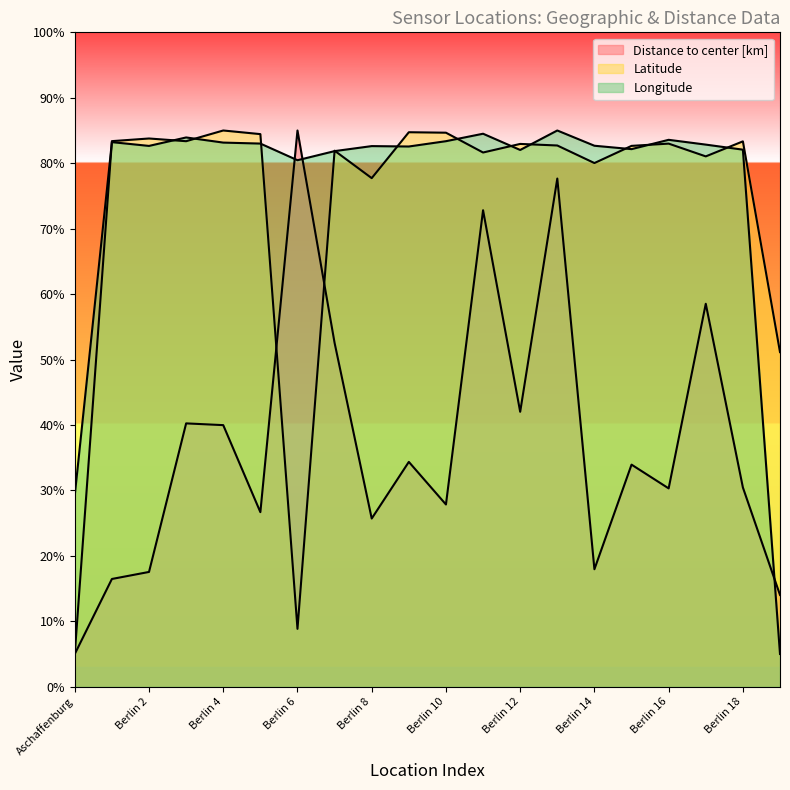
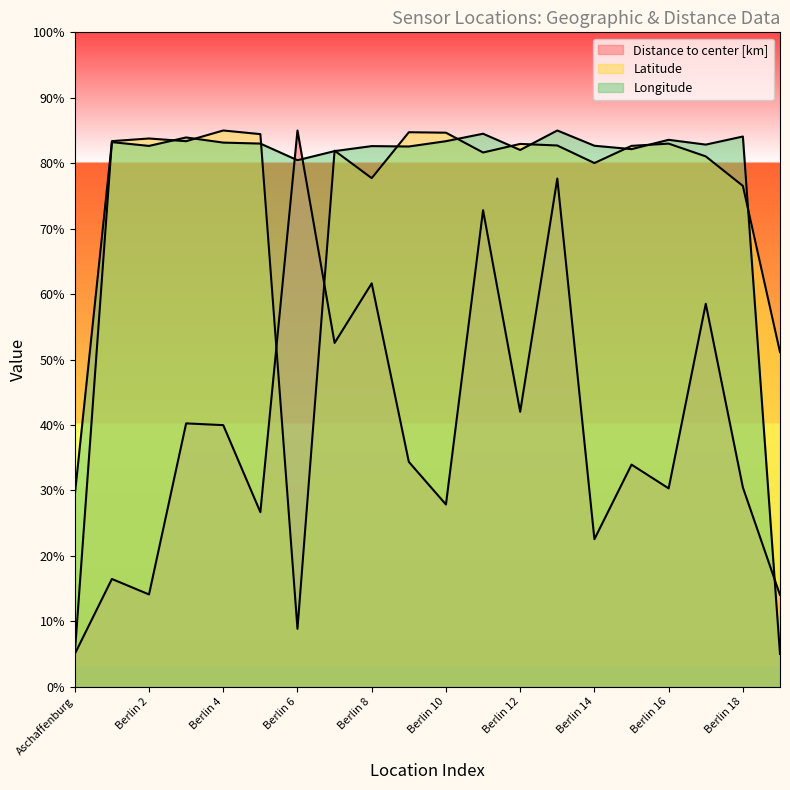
  {
    "Distance to center [km]": {
-     "Berlin 2": "18%",
+     "Berlin 2": "14%",
      "Berlin 4": "40%",
      "Berlin 6": "85%",
-     "Berlin 8": "26%",
+     "Berlin 8": "62%",
      "Berlin 10": "28%",
      "Berlin 12": "42%",
-     "Berlin 14": "18%",
+     "Berlin 14": "23%",
      "Berlin 16": "30%",
      "Berlin 18": "30%"
    },
    "Latitude": {
      "Berlin 2": "84%",
      "Berlin 4": "85%",
      "Berlin 6": "9%",
      "Berlin 8": "78%",
      "Berlin 10": "85%",
      "Berlin 12": "83%",
      "Berlin 14": "80%",
      "Berlin 16": "83%",
-     "Berlin 18": "83%"
+     "Berlin 18": "77%"
    },
    "Longitude": {
      "Aschaffenburg": "29%",
      "Berlin 2": "83%",
      "Berlin 4": "83%",
      "Berlin 6": "80%",
      "Berlin 8": "83%",
      "Berlin 10": "83%",
      "Berlin 12": "82%",
      "Berlin 14": "83%",
      "Berlin 16": "84%",
-     "Berlin 18": "82%"
+     "Berlin 18": "84%"
    }
  }
